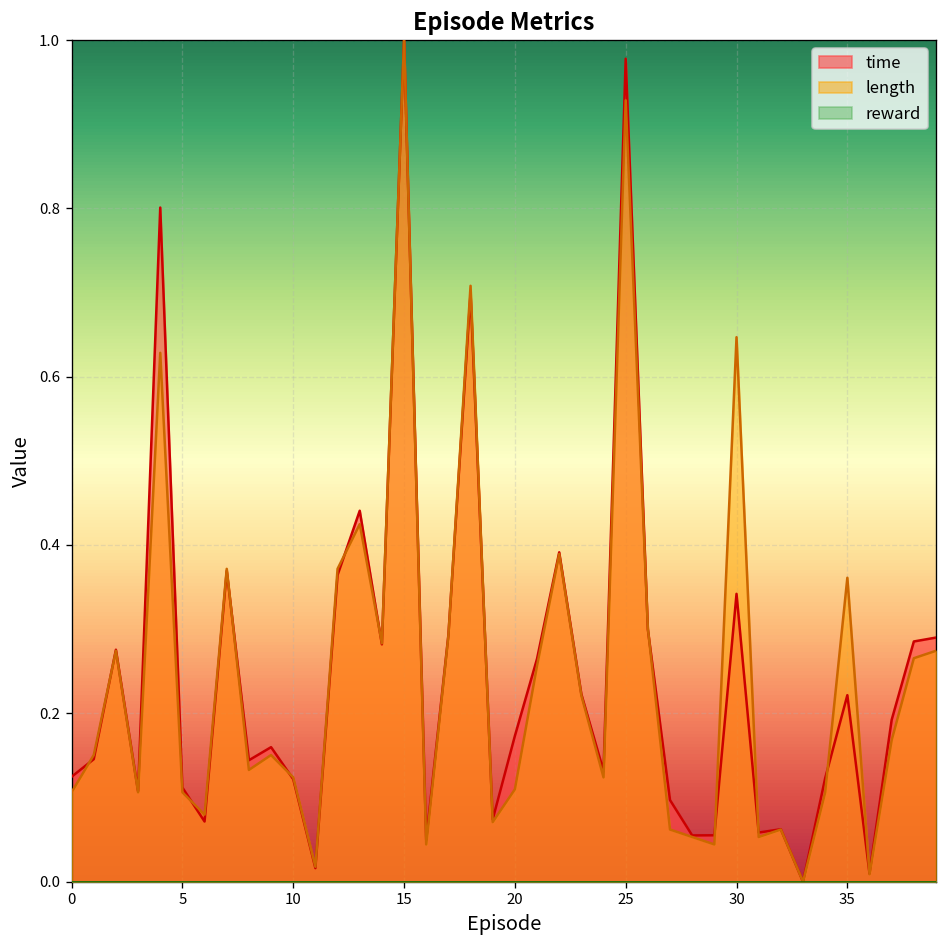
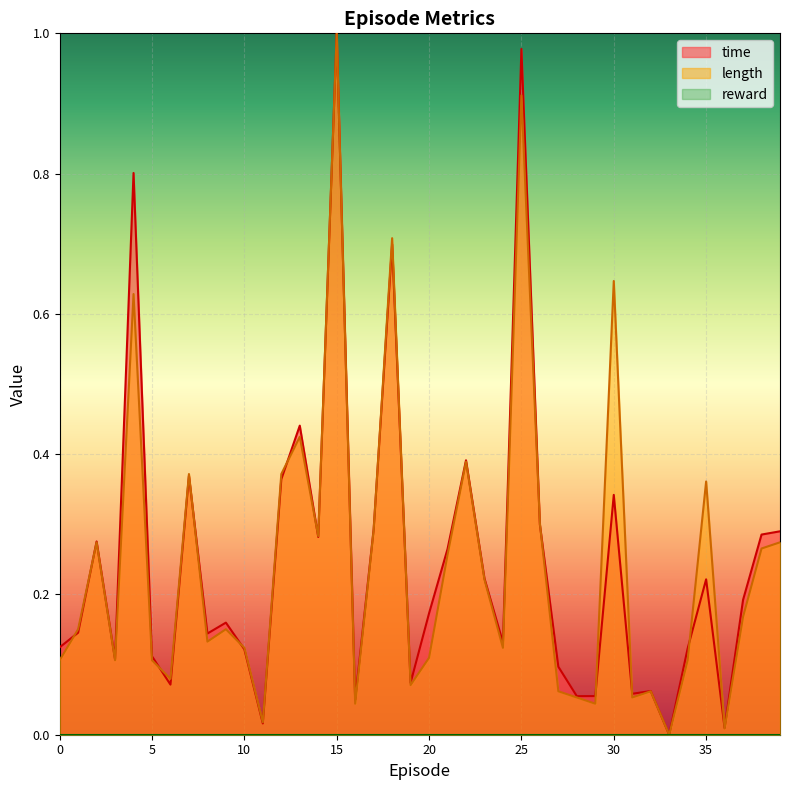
  {
    "time": {
      "0": 0.12,
      "5": 0.11,
      "20": 0.17,
      "25": 0.98,
      "30": 0.34,
      "35": 0.22
    },
    "length": {
      "0": 0.11,
      "5": 0.11,
      "20": 0.11,
-     "25": 0.93,
+     "25": 0.91,
      "30": 0.65,
      "35": 0.36
    },
    "reward": {
      "0": 0.00,
      "5": 0.00,
      "10": 0.00,
      "15": 0.00,
      "20": 0.00,
      "25": 0.00,
      "30": 0.00,
      "35": 0.00
    }
  }
